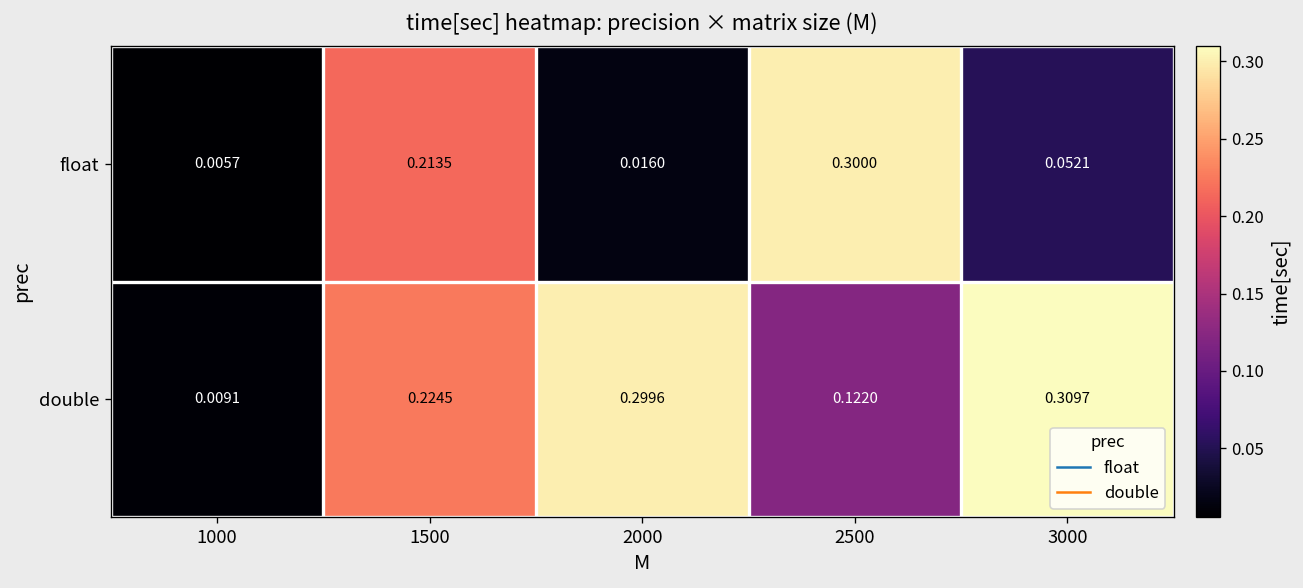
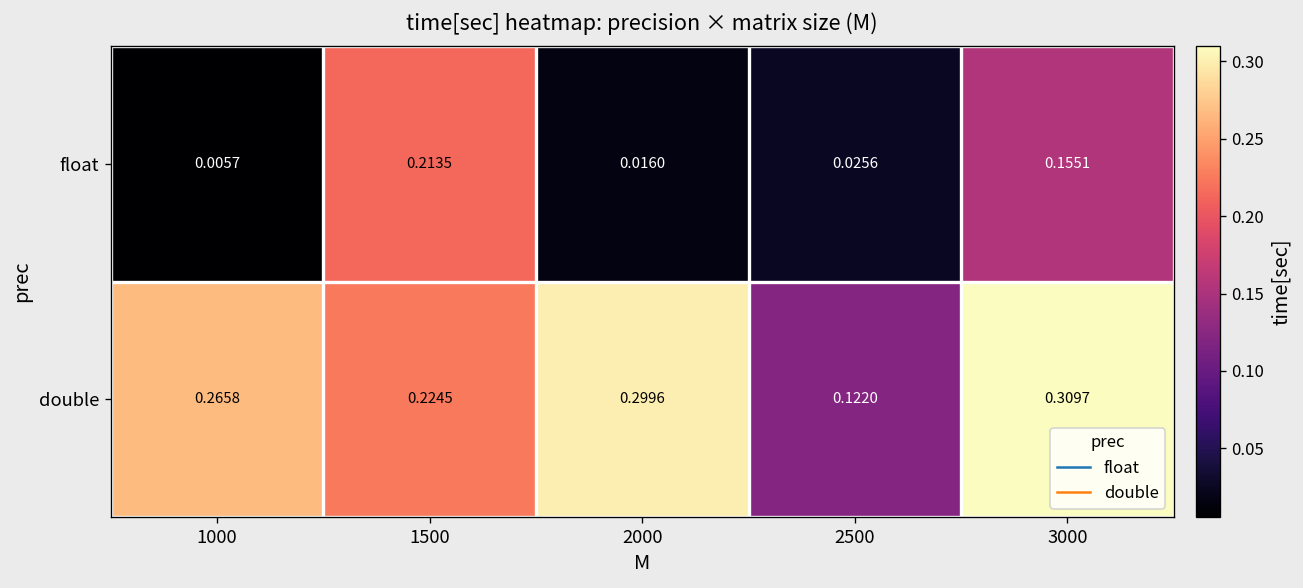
  {
    "float": {
      "1000": 0.0057,
      "1500": 0.2135,
      "2000": 0.0160,
-     "2500": 0.3000,
-     "3000": 0.0521
+     "2500": 0.0256,
+     "3000": 0.1551
    },
    "double": {
-     "1000": 0.0091,
+     "1000": 0.2658,
      "1500": 0.2245,
      "2000": 0.2996,
      "2500": 0.1220,
      "3000": 0.3097
    }
  }
